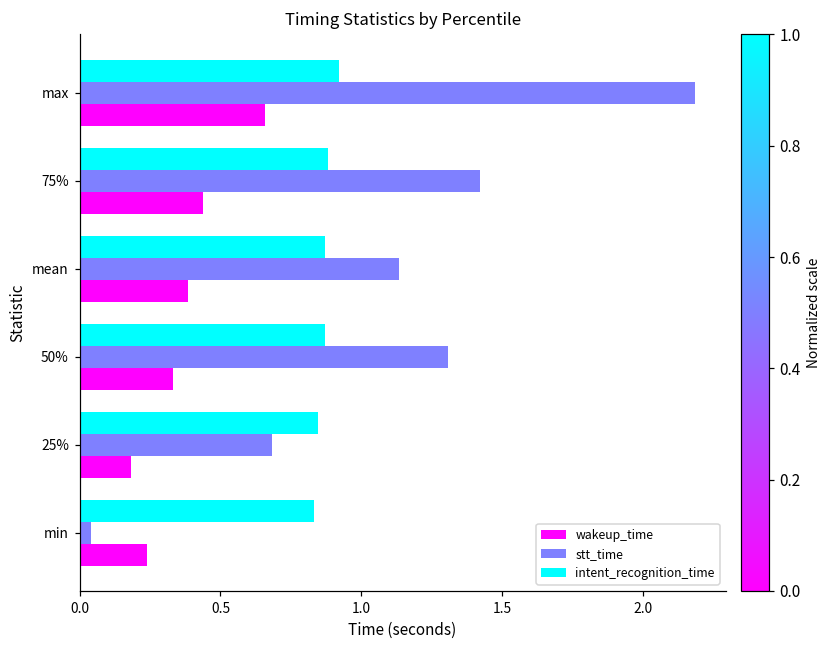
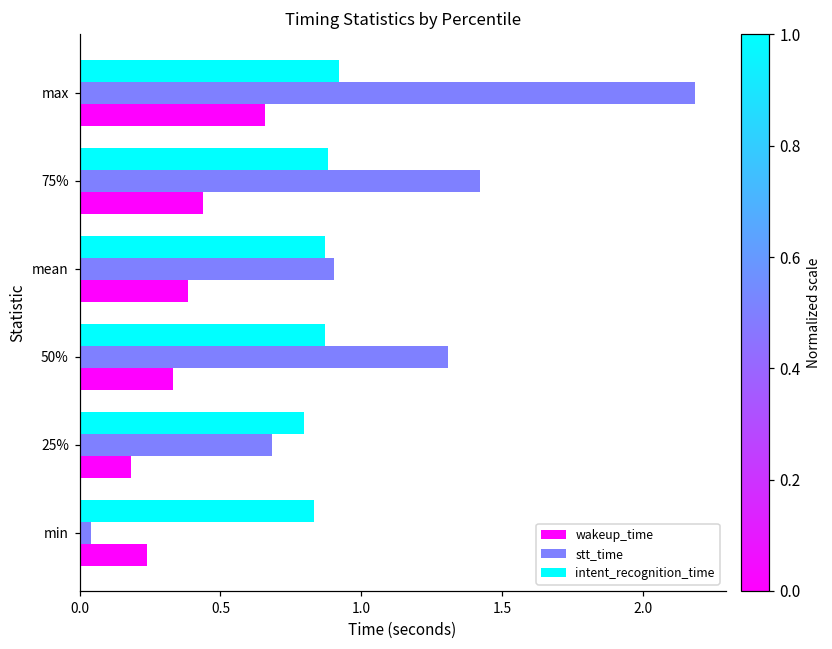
  {
    "wakeup_time": {
      "max": 0.66,
      "75%": 0.44,
      "mean": 0.39,
      "50%": 0.33,
      "25%": 0.18,
      "min": 0.24
    },
    "stt_time": {
      "max": 2.18,
      "75%": 1.42,
-     "mean": 1.13,
+     "mean": 0.90,
      "50%": 1.31,
      "25%": 0.68,
      "min": 0.04
    },
    "intent_recognition_time": {
      "max": 0.92,
      "75%": 0.88,
      "mean": 0.87,
      "50%": 0.87,
-     "25%": 0.85,
+     "25%": 0.80,
      "min": 0.83
    }
  }
